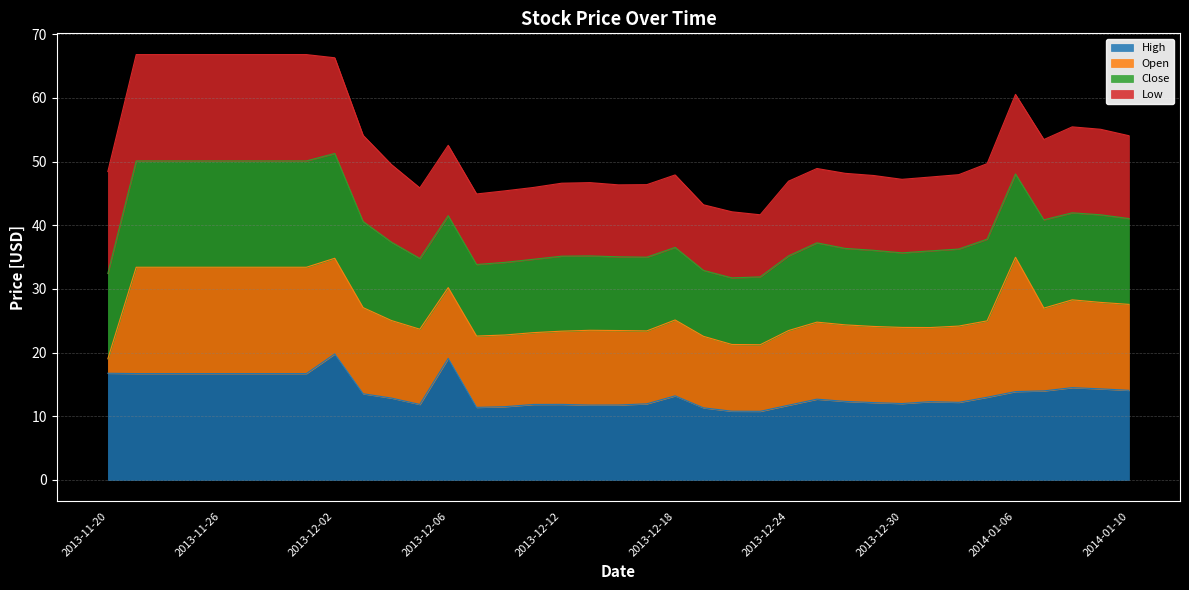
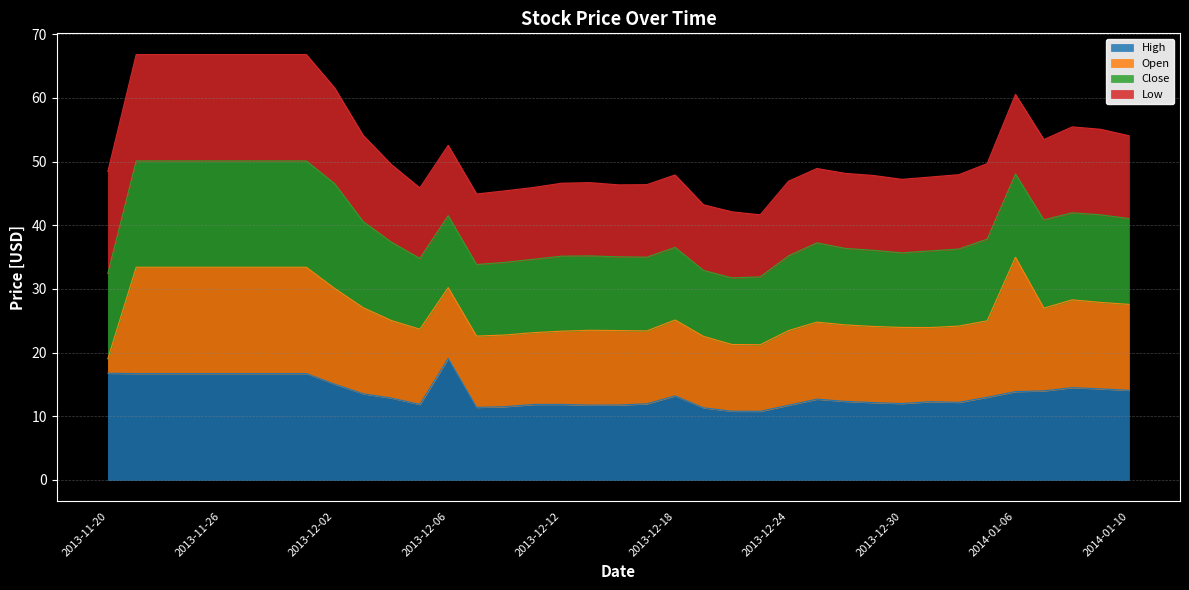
  {
    "High": {
      "2013-11-20": 17,
      "2013-11-26": 17,
-     "2013-12-02": 20,
+     "2013-12-02": 15,
      "2013-12-06": 19,
      "2013-12-12": 12,
      "2013-12-18": 13,
      "2013-12-24": 12,
      "2013-12-30": 12,
      "2014-01-06": 14,
      "2014-01-10": 14
    },
    "Open": {
      "2013-11-20": 2,
      "2013-11-26": 17,
      "2013-12-02": 15,
      "2013-12-06": 11,
      "2013-12-12": 12,
      "2013-12-18": 12,
      "2013-12-24": 12,
      "2013-12-30": 12,
      "2014-01-06": 21,
      "2014-01-10": 14
    },
    "Close": {
      "2013-11-20": 13,
      "2013-11-26": 17,
      "2013-12-02": 16,
      "2013-12-06": 11,
      "2013-12-12": 12,
      "2013-12-18": 11,
      "2013-12-24": 12,
      "2013-12-30": 12,
      "2014-01-06": 13,
      "2014-01-10": 13
    },
    "Low": {
      "2013-11-20": 16,
      "2013-11-26": 17,
      "2013-12-02": 15,
      "2013-12-06": 11,
      "2013-12-12": 11,
      "2013-12-18": 11,
      "2013-12-24": 12,
      "2013-12-30": 12,
      "2014-01-06": 13,
      "2014-01-10": 13
    }
  }
